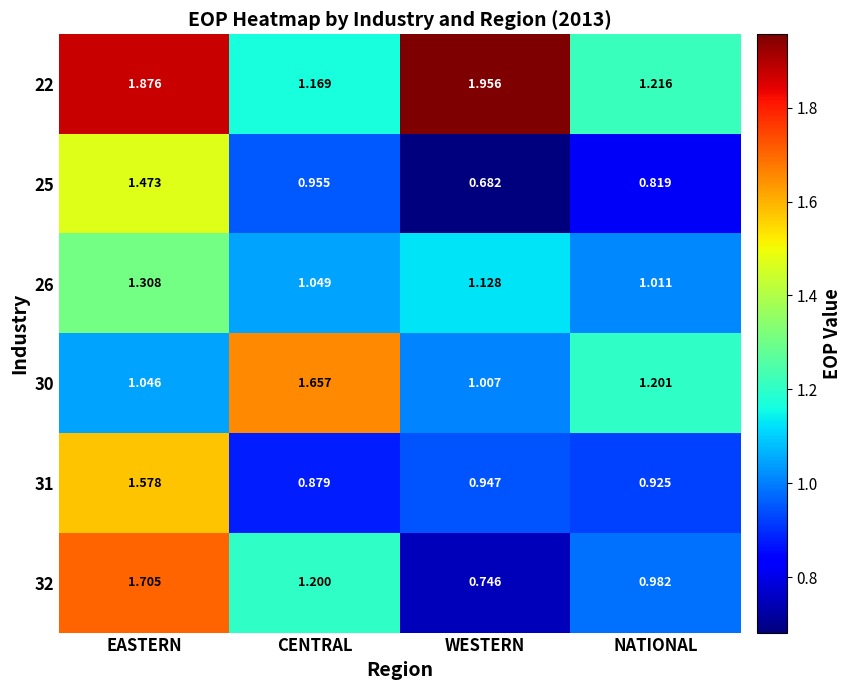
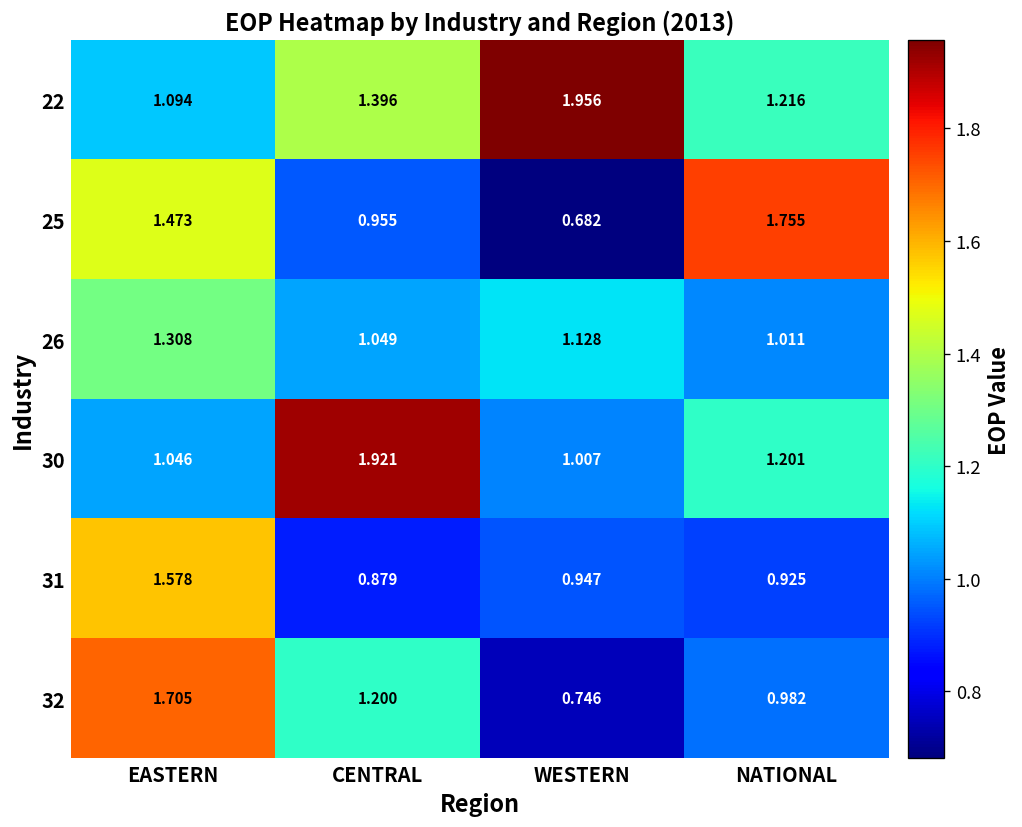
  {
    "22": {
-     "EASTERN": 1.876,
-     "CENTRAL": 1.169,
+     "EASTERN": 1.094,
+     "CENTRAL": 1.396,
      "WESTERN": 1.956,
      "NATIONAL": 1.216
    },
    "25": {
      "EASTERN": 1.473,
      "CENTRAL": 0.955,
      "WESTERN": 0.682,
-     "NATIONAL": 0.819
+     "NATIONAL": 1.755
    },
    "26": {
      "EASTERN": 1.308,
      "CENTRAL": 1.049,
      "WESTERN": 1.128,
      "NATIONAL": 1.011
    },
    "30": {
      "EASTERN": 1.046,
-     "CENTRAL": 1.657,
+     "CENTRAL": 1.921,
      "WESTERN": 1.007,
      "NATIONAL": 1.201
    },
    "31": {
      "EASTERN": 1.578,
      "CENTRAL": 0.879,
      "WESTERN": 0.947,
      "NATIONAL": 0.925
    },
    "32": {
      "EASTERN": 1.705,
      "CENTRAL": 1.200,
      "WESTERN": 0.746,
      "NATIONAL": 0.982
    }
  }
